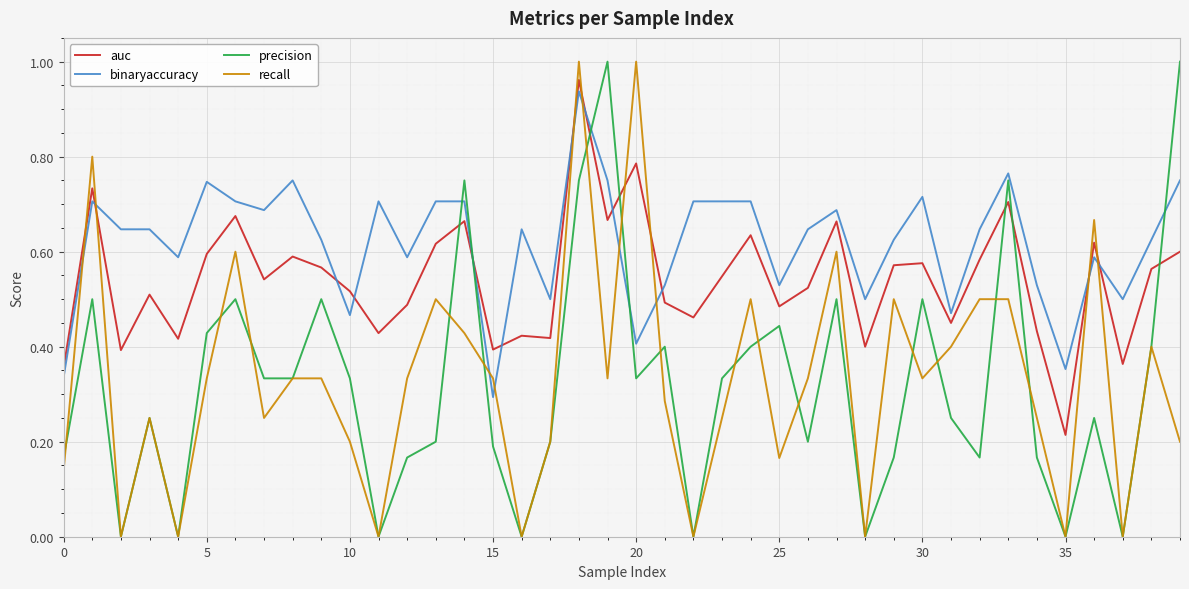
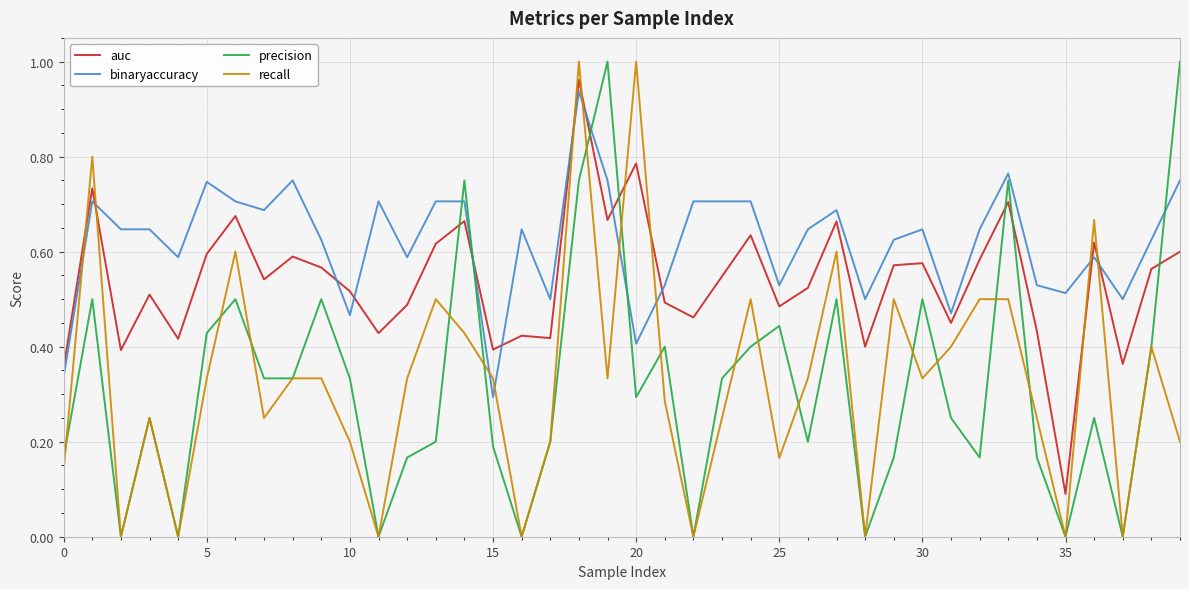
  {
    "auc": {
      "0": 0.36,
      "5": 0.60,
      "10": 0.52,
      "15": 0.39,
      "20": 0.79,
      "25": 0.48,
      "30": 0.58,
-     "35": 0.21
+     "35": 0.09
    },
    "binaryaccuracy": {
      "0": 0.34,
      "5": 0.75,
      "10": 0.47,
      "15": 0.29,
      "20": 0.41,
      "25": 0.53,
-     "30": 0.72,
-     "35": 0.35
+     "30": 0.65,
+     "35": 0.51
    },
    "precision": {
      "0": 0.17,
      "5": 0.43,
      "10": 0.33,
      "15": 0.19,
-     "20": 0.33,
+     "20": 0.29,
      "25": 0.44,
      "30": 0.50
    },
    "recall": {
      "0": 0.14,
      "5": 0.33,
      "10": 0.20,
      "15": 0.33,
      "20": 1.00,
      "25": 0.17,
      "30": 0.33
    }
  }
